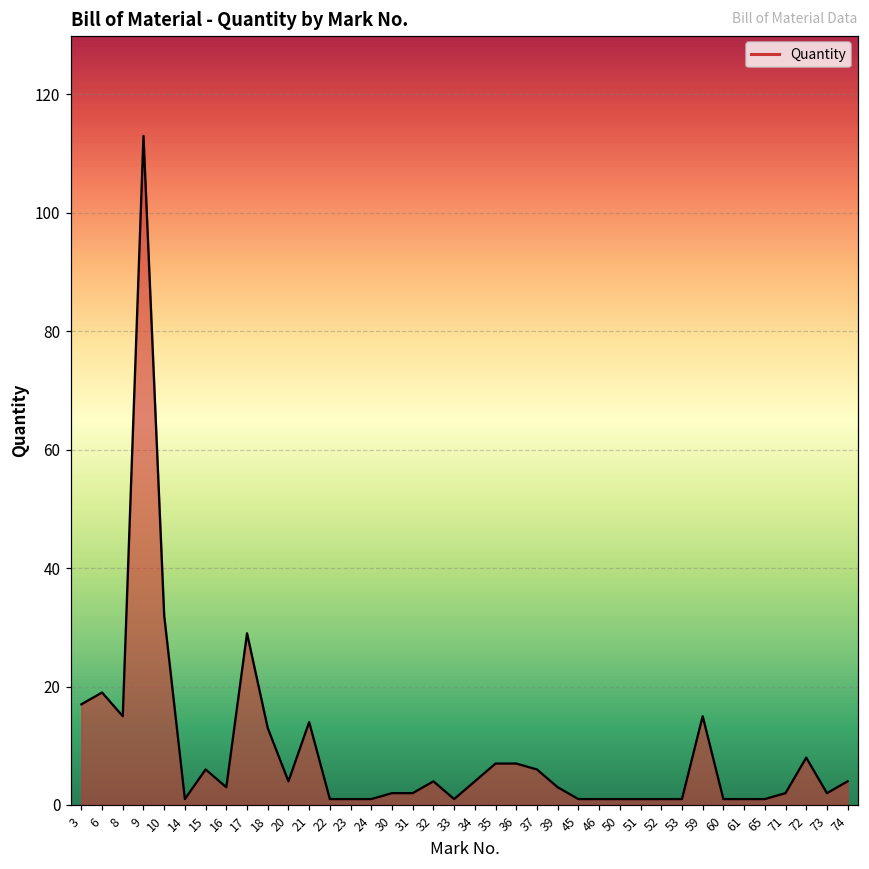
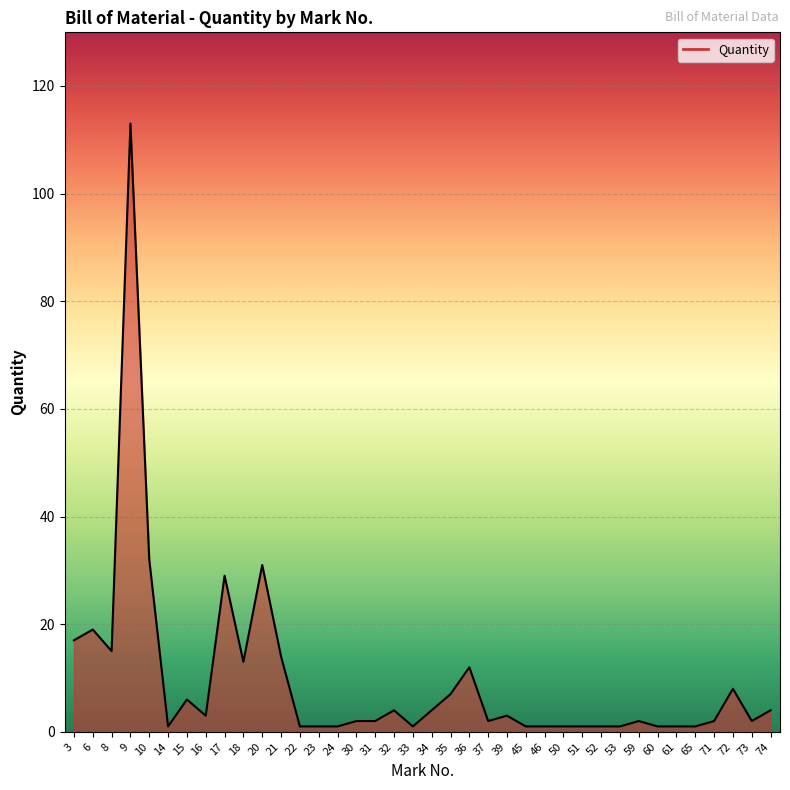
  {
    "3": 17,
    "6": 19,
    "8": 15,
    "9": 113,
    "10": 32,
    "14": 1,
    "15": 6,
    "16": 3,
    "17": 29,
    "18": 13,
-   "20": 4,
+   "20": 31,
    "21": 14,
    "22": 1,
    "23": 1,
    "24": 1,
    "30": 2,
    "31": 2,
    "32": 4,
    "33": 1,
    "34": 4,
    "35": 7,
-   "36": 7,
-   "37": 6,
+   "36": 12,
+   "37": 2,
    "39": 3,
    "45": 1,
    "46": 1,
    "50": 1,
    "51": 1,
    "52": 1,
    "53": 1,
-   "59": 15,
+   "59": 2,
    "60": 1,
    "61": 1,
    "65": 1,
    "71": 2,
    "72": 8,
    "73": 2,
    "74": 4
  }
